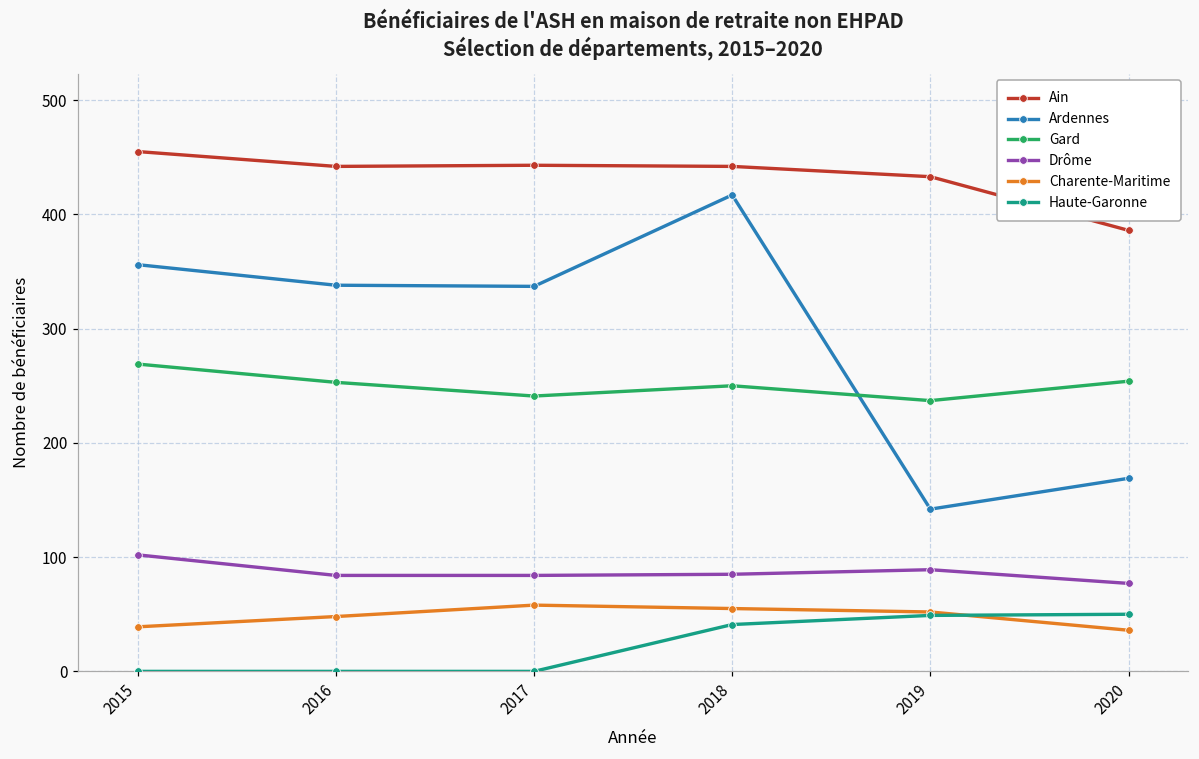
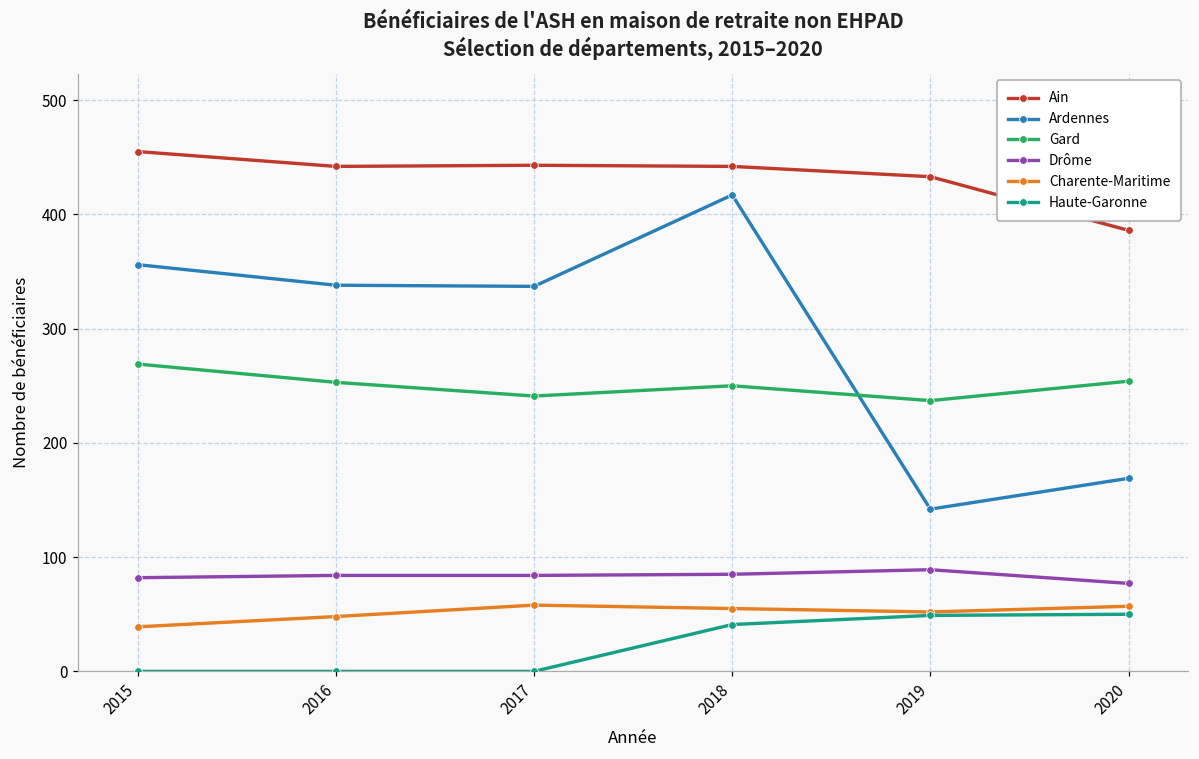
  {
    "Ain": {
      "2015": 455,
      "2016": 442,
      "2017": 443,
      "2018": 442,
      "2019": 433,
      "2020": 386
    },
    "Ardennes": {
      "2015": 356,
      "2016": 338,
      "2017": 337,
      "2018": 417,
      "2019": 142,
      "2020": 169
    },
    "Drôme": {
-     "2015": 102,
+     "2015": 82,
      "2016": 84,
      "2017": 84,
      "2018": 85,
      "2019": 89,
      "2020": 77
    },
    "Charente-Maritime": {
      "2015": 39,
      "2016": 48,
      "2017": 58,
      "2018": 55,
      "2019": 52,
-     "2020": 36
+     "2020": 57
    }
  }
